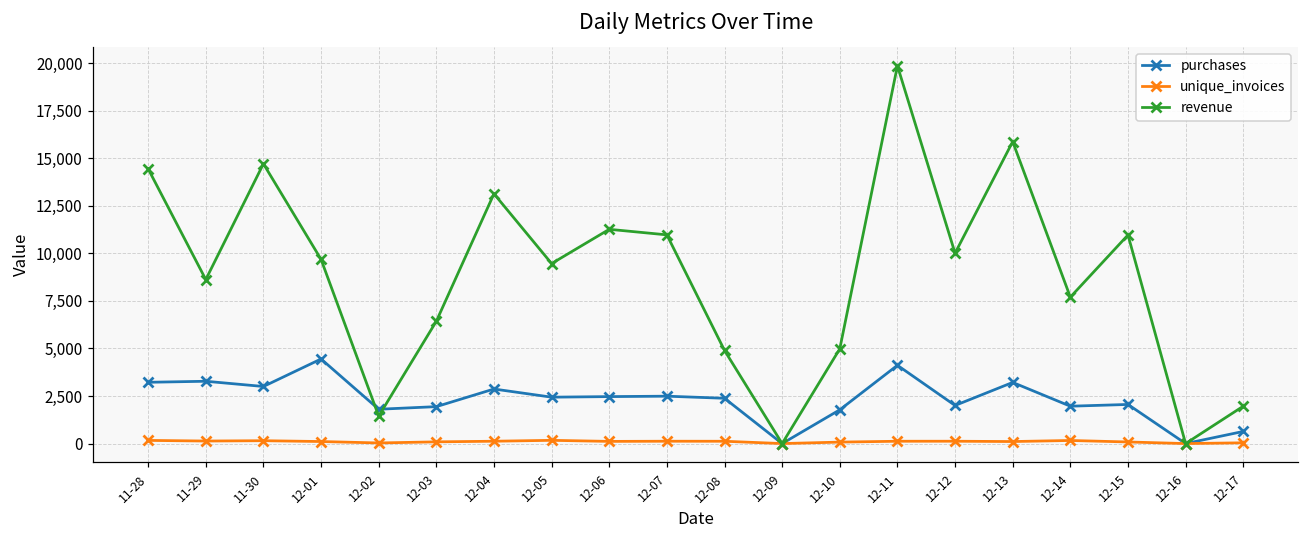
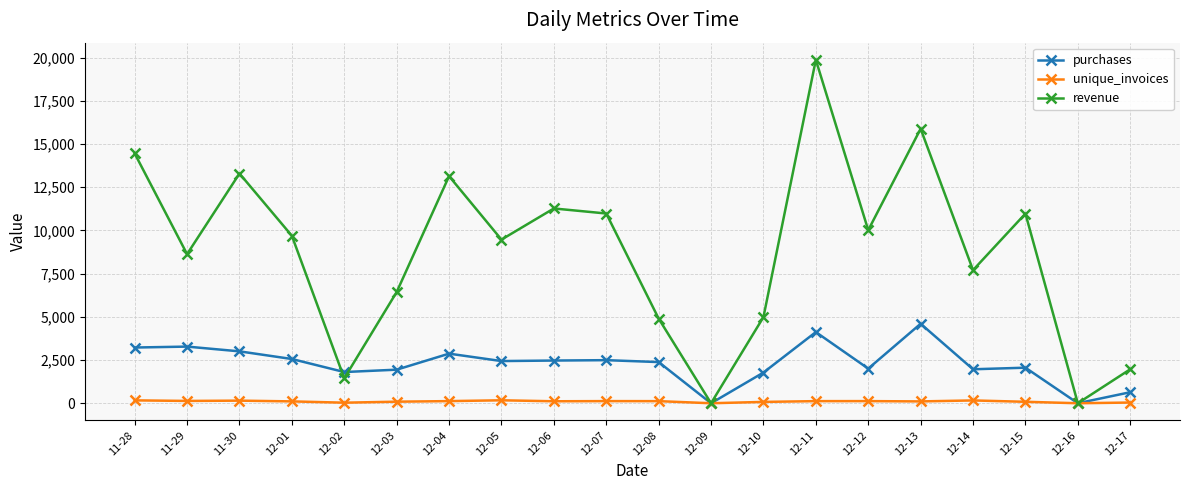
  {
    "purchases": {
      "11-28": "3,200",
      "11-29": "3,300",
      "11-30": "3,000",
-     "12-01": "4,400",
+     "12-01": "2,600",
      "12-02": "1,800",
      "12-03": "1,900",
      "12-04": "2,900",
      "12-05": "2,400",
      "12-06": "2,500",
      "12-07": "2,500",
      "12-08": "2,400",
      "12-10": "1,800",
      "12-11": "4,100",
      "12-12": "2,000",
-     "12-13": "3,200",
+     "12-13": "4,600",
      "12-14": "2,000",
      "12-15": "2,100",
      "12-17": "600"
    },
    "unique_invoices": {
      "11-28": "200",
      "11-29": "100",
      "11-30": "200",
      "12-01": "100",
      "12-02": "0",
      "12-03": "100",
      "12-04": "100",
      "12-05": "200",
      "12-06": "100",
      "12-07": "100",
      "12-08": "100",
      "12-10": "100",
      "12-11": "100",
      "12-12": "100",
      "12-13": "100",
      "12-14": "200",
      "12-15": "100",
      "12-17": "0"
    },
    "revenue": {
      "11-28": "14,500",
      "11-29": "8,600",
-     "11-30": "14,700",
+     "11-30": "13,300",
      "12-01": "9,700",
      "12-02": "1,400",
      "12-03": "6,400",
      "12-04": "13,100",
      "12-05": "9,500",
      "12-06": "11,300",
      "12-07": "11,000",
      "12-08": "4,900",
      "12-10": "5,000",
      "12-11": "19,900",
      "12-12": "10,000",
      "12-13": "15,900",
      "12-14": "7,700",
      "12-15": "11,000",
      "12-17": "2,000"
    }
  }
